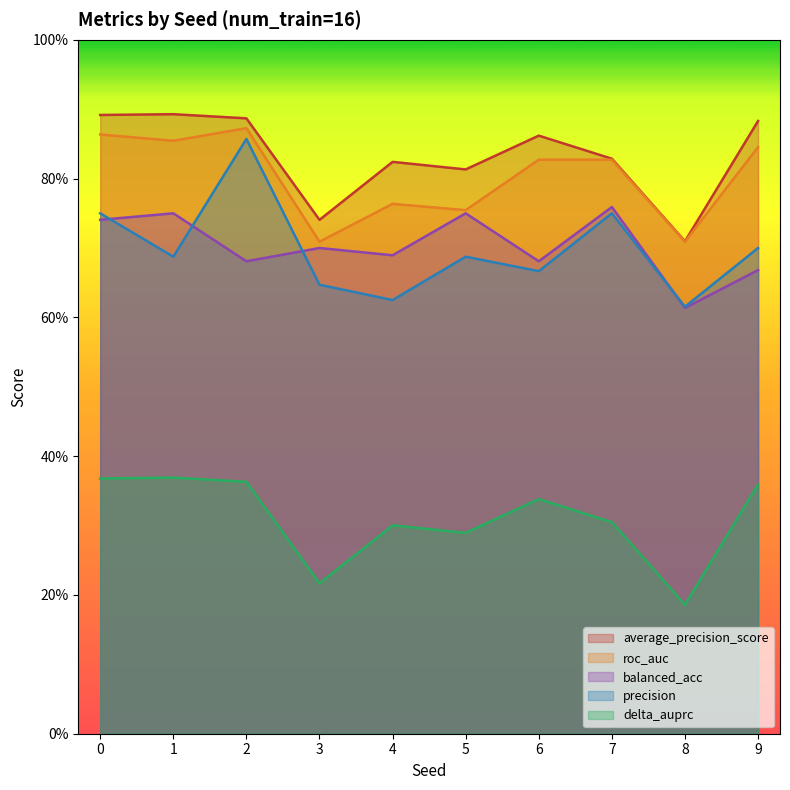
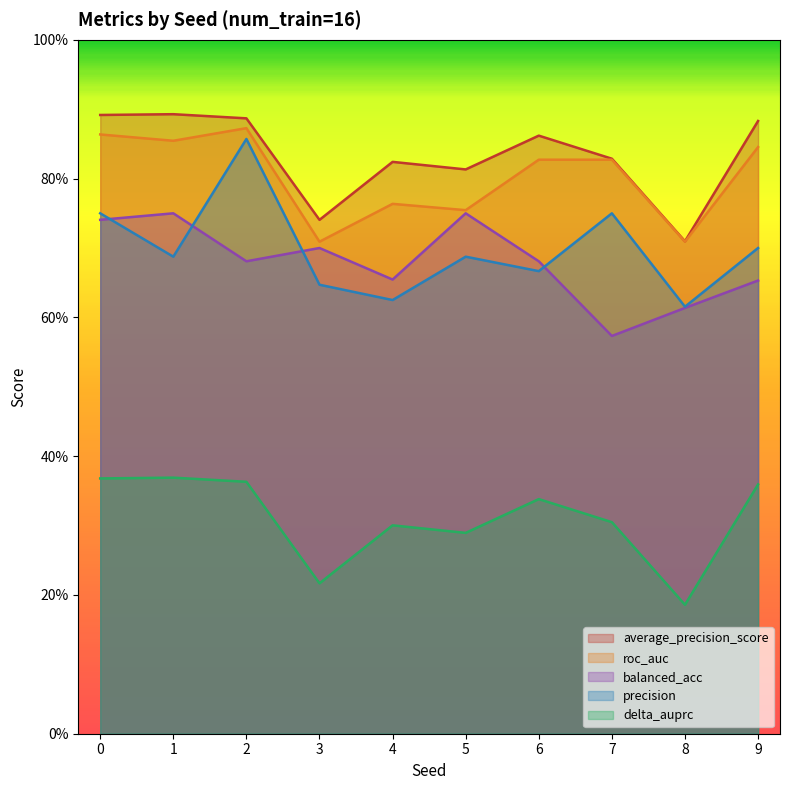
  {
    "balanced_acc": {
      "0": "74%",
      "1": "75%",
      "2": "68%",
      "3": "70%",
-     "4": "69%",
+     "4": "65%",
      "5": "75%",
      "6": "68%",
-     "7": "76%",
-     "9": "67%"
+     "7": "57%",
+     "9": "65%"
    }
  }
